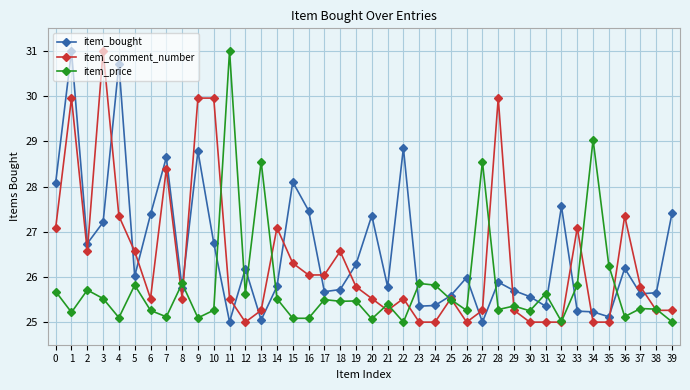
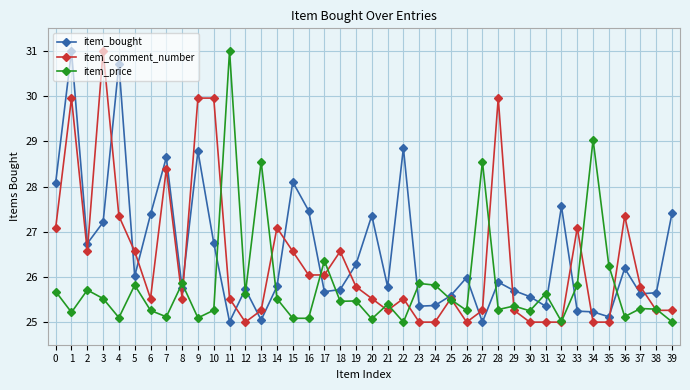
  {
    "item_bought": {
      "0": 28.1,
      "2": 26.7,
      "3": 27.2,
      "5": 26.0,
      "6": 27.4,
      "7": 28.6,
      "8": 25.8,
      "9": 28.8,
      "10": 26.8,
      "11": 25.0,
-     "12": 26.2,
+     "12": 25.7,
      "13": 25.0,
      "14": 25.8,
      "15": 28.1,
      "16": 27.5,
      "17": 25.7,
      "18": 25.7,
      "19": 26.3,
      "20": 27.4,
      "21": 25.8,
      "22": 28.9,
      "23": 25.4,
      "24": 25.4,
      "25": 25.6,
      "26": 26.0,
      "27": 25.0,
      "28": 25.9,
      "29": 25.7,
      "30": 25.6,
      "31": 25.4,
      "32": 27.6,
      "33": 25.2,
      "34": 25.2,
      "35": 25.1,
      "36": 26.2,
      "37": 25.6,
      "38": 25.7,
      "39": 27.4
    },
    "item_comment_number": {
      "0": 27.1,
      "1": 30.0,
      "2": 26.6,
      "4": 27.3,
      "5": 26.6,
      "6": 25.5,
      "7": 28.4,
      "8": 25.5,
      "9": 30.0,
      "10": 30.0,
      "11": 25.5,
      "12": 25.0,
      "13": 25.3,
      "14": 27.1,
-     "15": 26.3,
+     "15": 26.6,
      "16": 26.0,
      "17": 26.0,
      "18": 26.6,
      "19": 25.8,
      "20": 25.5,
      "21": 25.3,
      "22": 25.5,
      "23": 25.0,
      "24": 25.0,
      "26": 25.0,
      "27": 25.3,
      "28": 30.0,
      "29": 25.3,
      "30": 25.0,
      "31": 25.0,
      "33": 27.1,
      "34": 25.0,
      "35": 25.0,
      "36": 27.3,
      "37": 25.8,
      "39": 25.3
    },
    "item_price": {
      "0": 25.7,
      "1": 25.2,
      "2": 25.7,
      "3": 25.5,
      "4": 25.1,
      "5": 25.8,
      "6": 25.3,
      "7": 25.1,
      "8": 25.9,
      "9": 25.1,
      "10": 25.3,
      "11": 31.0,
      "12": 25.6,
      "13": 28.6,
      "14": 25.5,
      "15": 25.1,
      "16": 25.1,
-     "17": 25.5,
+     "17": 26.4,
      "18": 25.5,
      "19": 25.5,
      "20": 25.1,
      "21": 25.4,
      "22": 25.0,
      "23": 25.9,
      "24": 25.8,
      "26": 25.3,
      "27": 28.6,
      "28": 25.3,
      "29": 25.4,
      "30": 25.2,
      "31": 25.6,
      "33": 25.8,
      "34": 29.0,
      "35": 26.2,
      "36": 25.1,
      "37": 25.3,
      "39": 25.0
    }
  }
